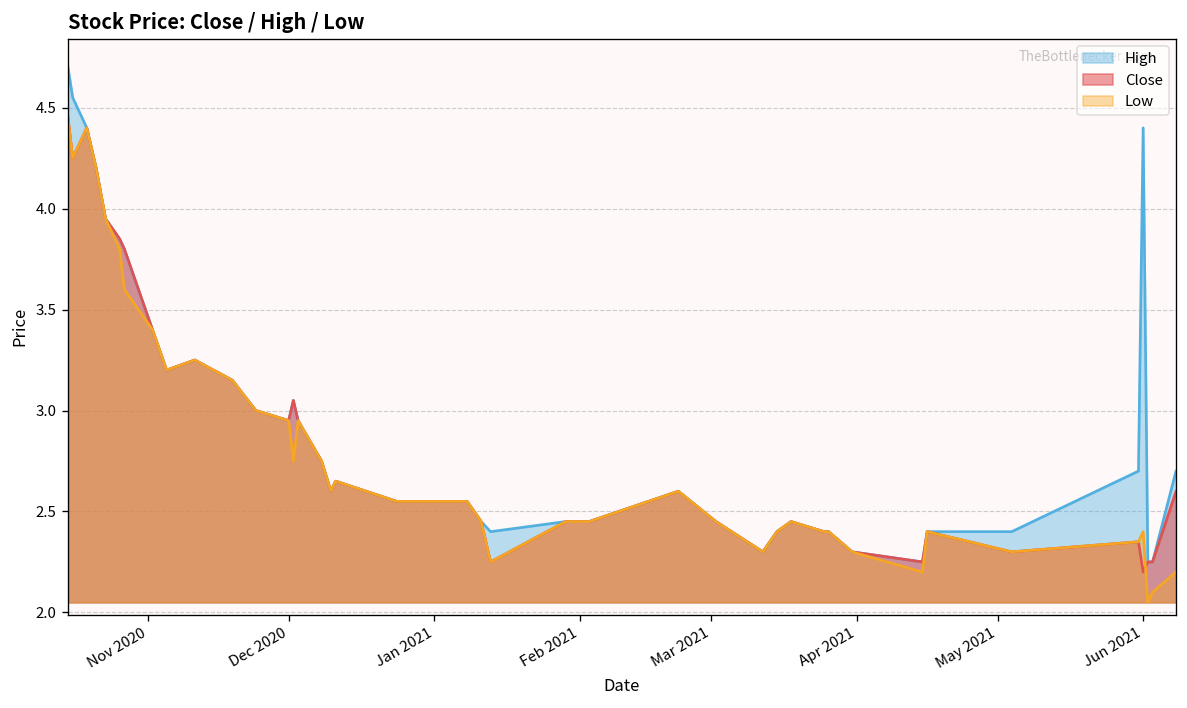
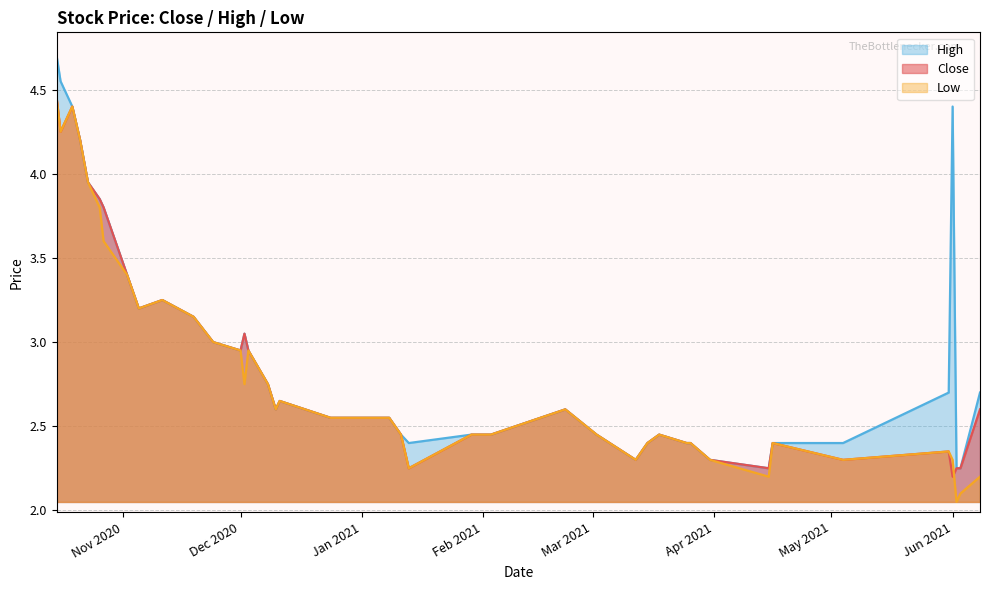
  {
    "High": {
      "Jun 2021": 4.4
    },
    "Close": {
      "Jun 2021": 2.2
    },
    "Low": {
-     "Jun 2021": 2.4
+     "Jun 2021": 2.3
    }
  }
